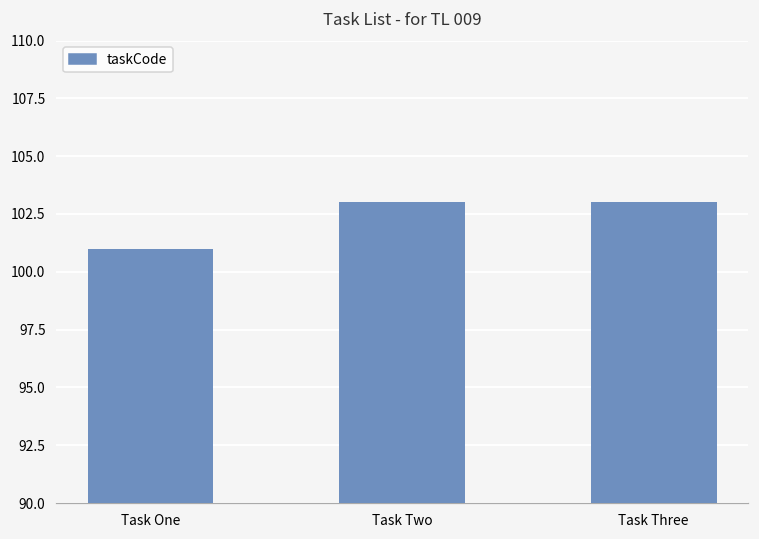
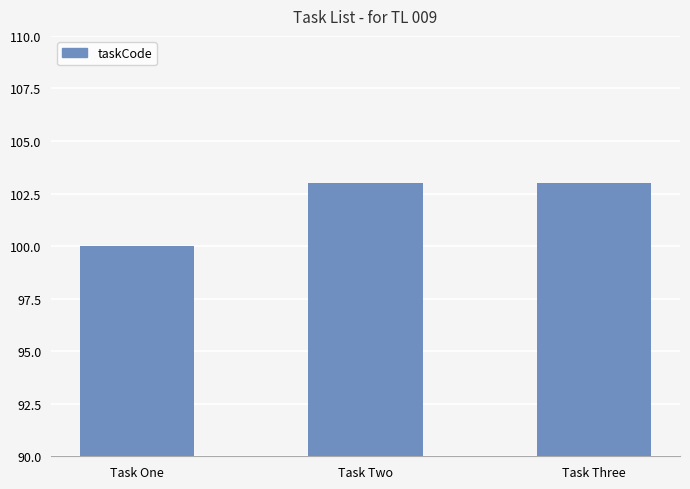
  {
-   "Task One": 101,
+   "Task One": 100,
    "Task Two": 103,
    "Task Three": 103
  }
